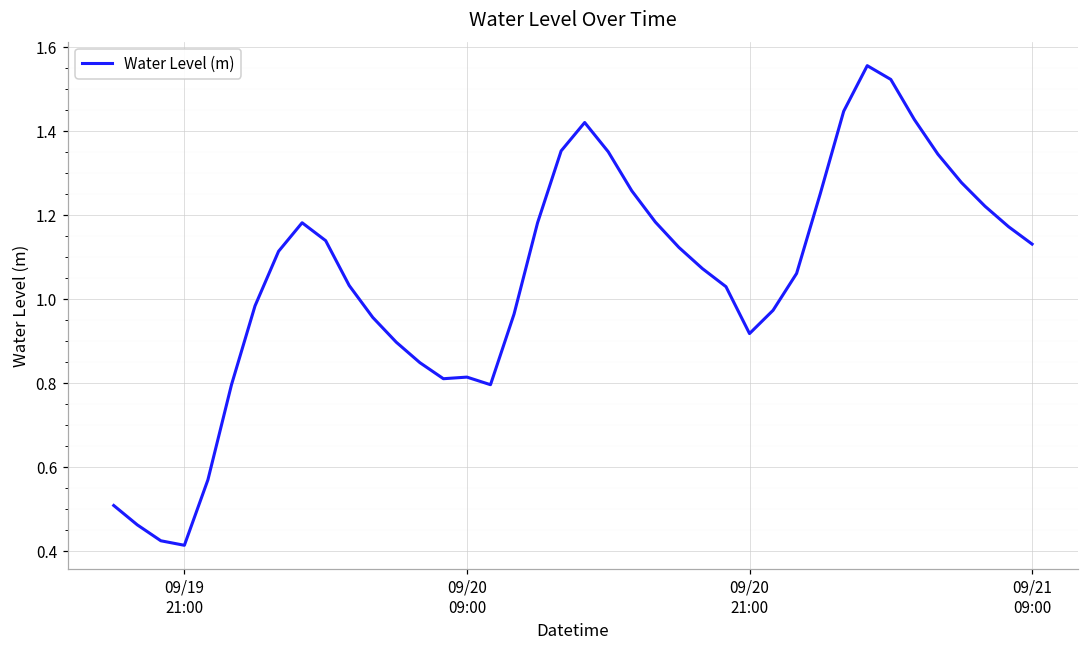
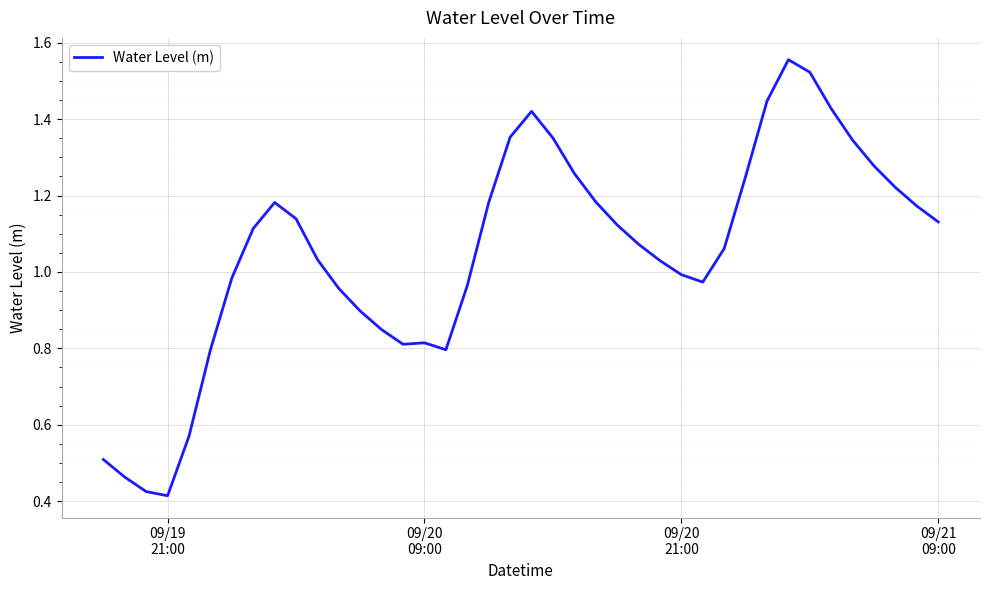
  {
    "09/19 21:00": 0.41,
    "09/20 09:00": 0.81,
-   "09/20 21:00": 0.92,
+   "09/20 21:00": 0.99,
    "09/21 09:00": 1.13
  }
